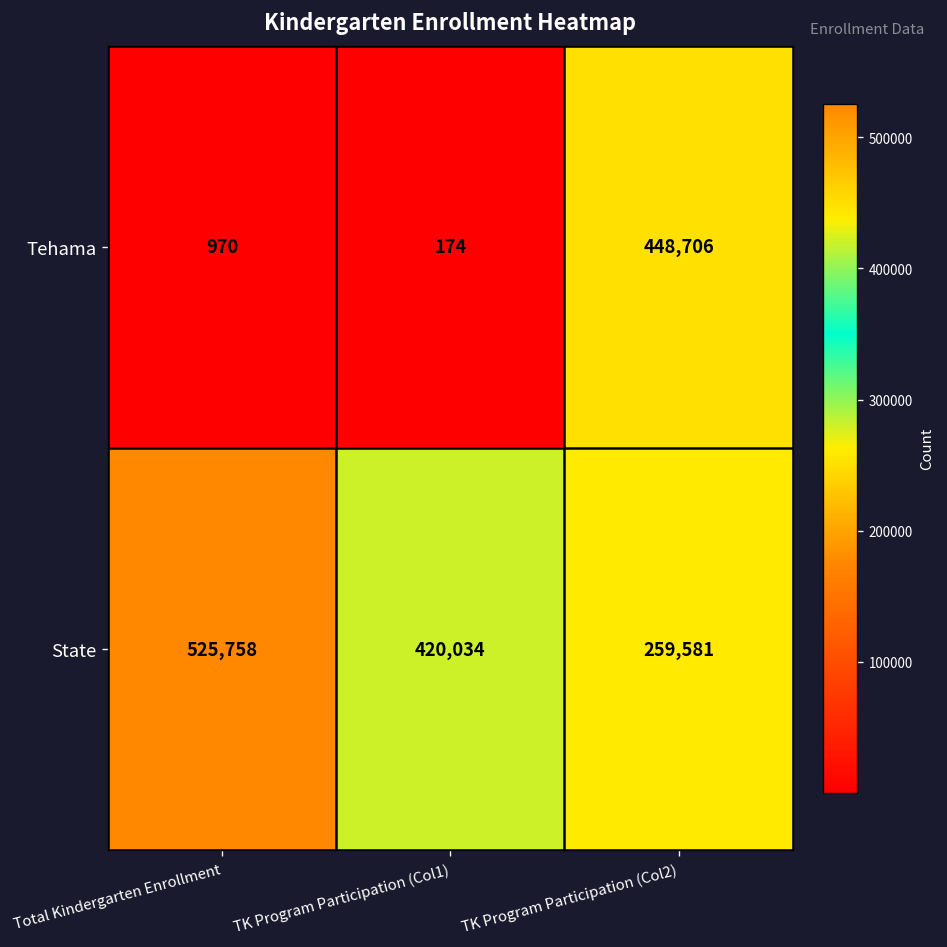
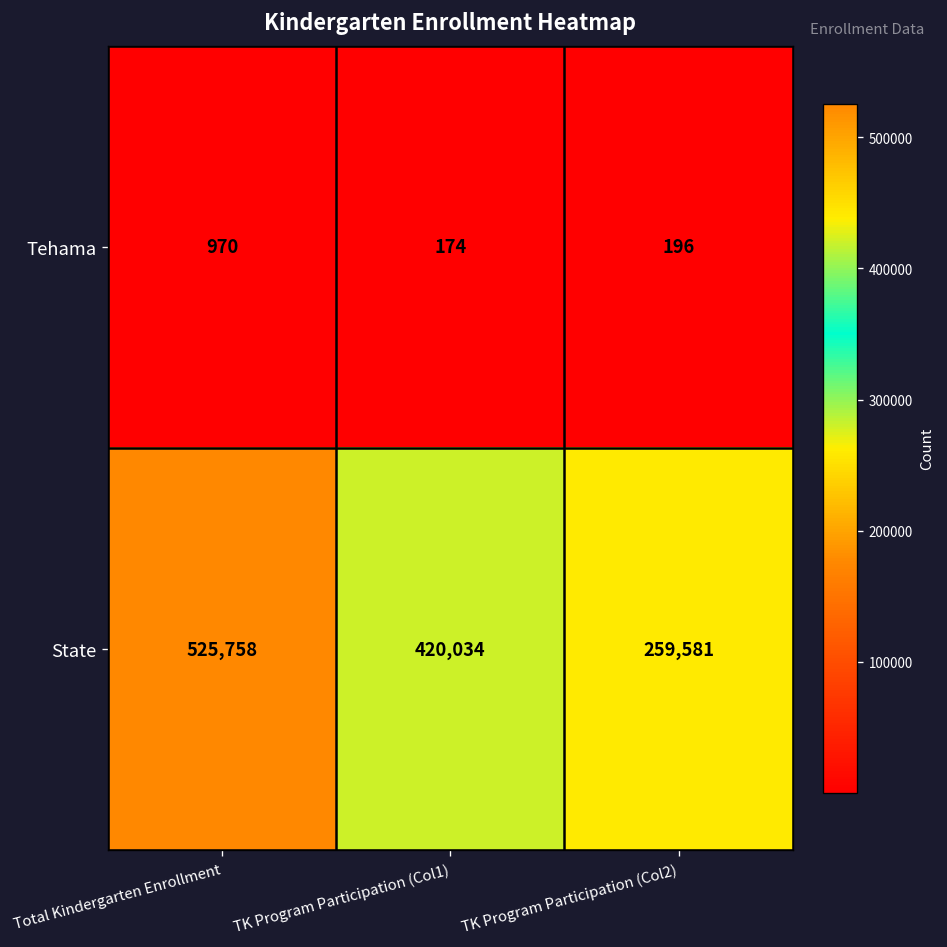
  {
    "Tehama": {
      "Total Kindergarten Enrollment": "970",
      "TK Program Participation (Col1)": "174",
-     "TK Program Participation (Col2)": "448,706"
+     "TK Program Participation (Col2)": "196"
    },
    "State": {
      "Total Kindergarten Enrollment": "525,758",
      "TK Program Participation (Col1)": "420,034",
      "TK Program Participation (Col2)": "259,581"
    }
  }
